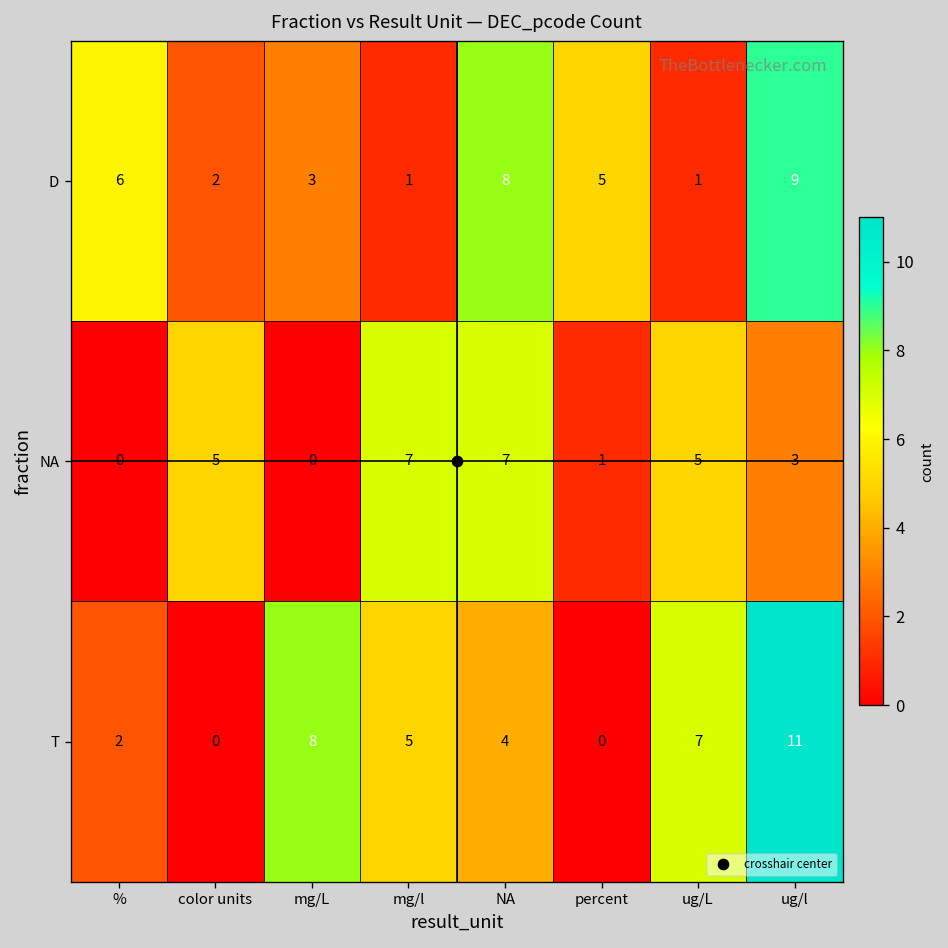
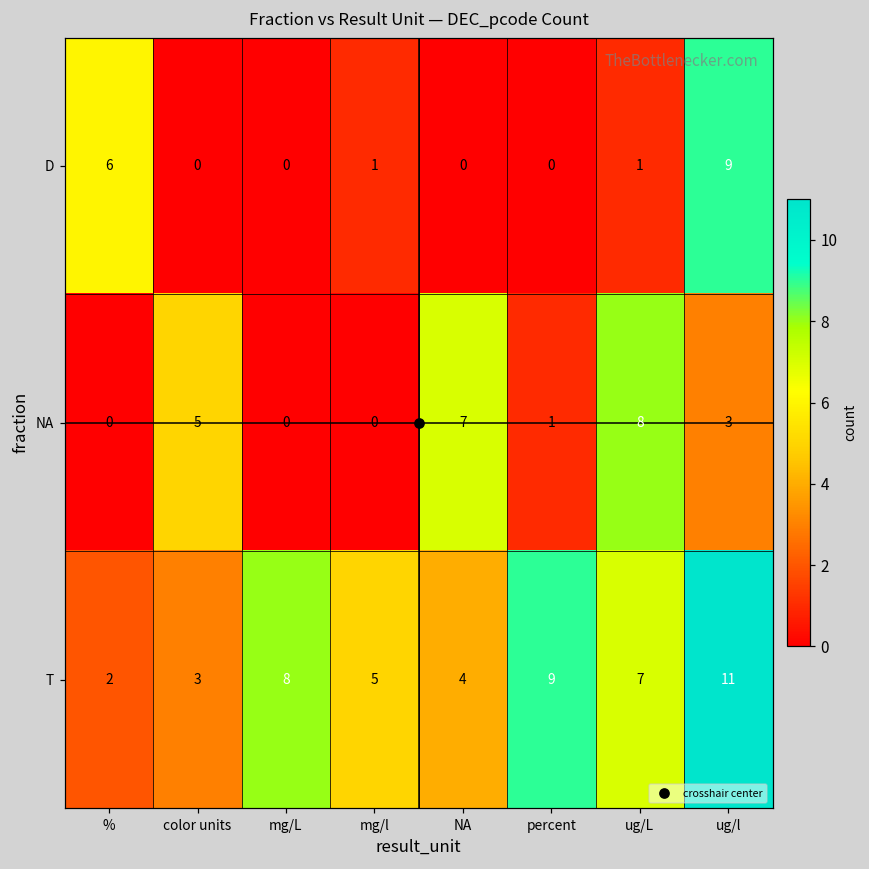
  {
    "D": {
      "%": 6,
-     "color units": 2,
-     "mg/L": 3,
+     "color units": 0,
+     "mg/L": 0,
      "mg/l": 1,
-     "NA": 8,
-     "percent": 5,
+     "NA": 0,
+     "percent": 0,
      "ug/l": 9
    },
    "NA": {
      "%": 0,
      "color units": 5,
      "mg/L": 0,
-     "mg/l": 7,
+     "mg/l": 0,
      "NA": 7,
      "percent": 1,
-     "ug/L": 5,
+     "ug/L": 8,
      "ug/l": 3
    },
    "T": {
      "%": 2,
-     "color units": 0,
+     "color units": 3,
      "mg/L": 8,
      "mg/l": 5,
      "NA": 4,
-     "percent": 0,
+     "percent": 9,
      "ug/L": 7,
      "ug/l": 11
    }
  }
